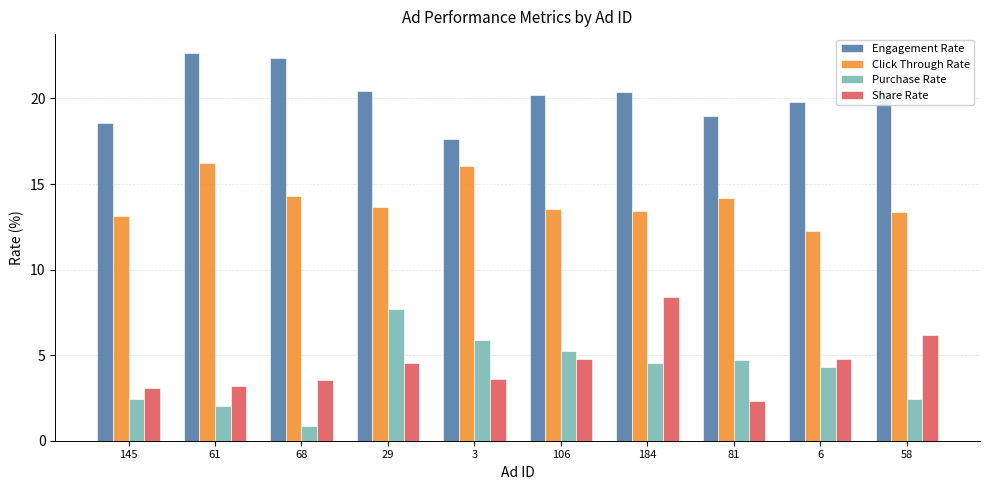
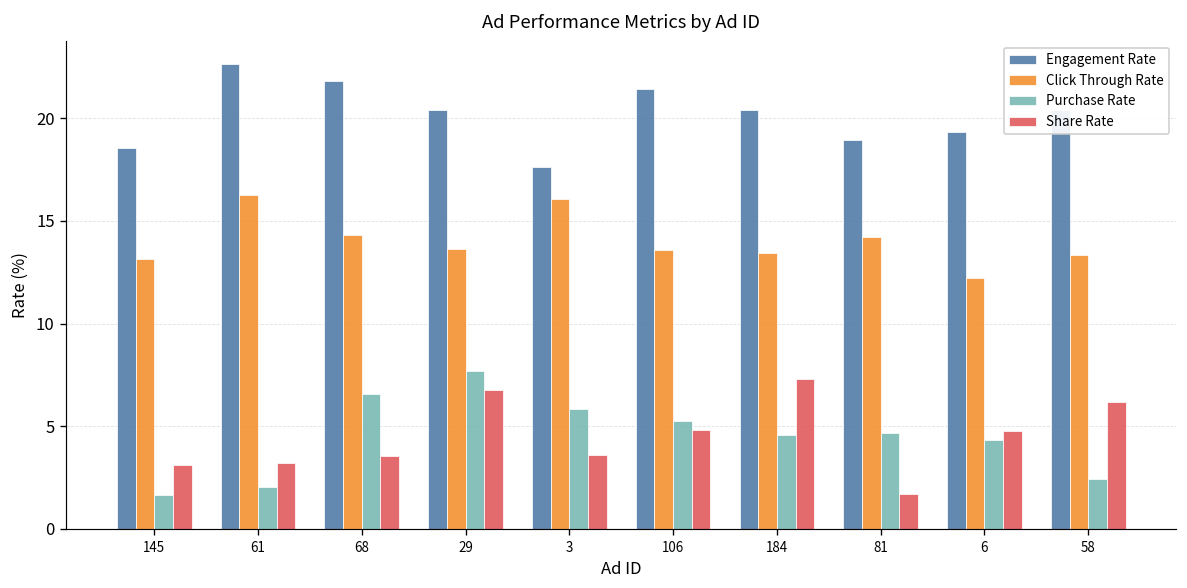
  {
    "Engagement Rate": {
      "145": 18.6,
      "61": 22.6,
-     "68": 22.3,
+     "68": 21.8,
      "29": 20.4,
      "3": 17.6,
-     "106": 20.2,
+     "106": 21.4,
      "184": 20.4,
      "81": 19.0,
-     "6": 19.8
+     "6": 19.3
    },
    "Click Through Rate": {
      "145": 13.2,
      "61": 16.3,
      "68": 14.3,
      "29": 13.6,
      "3": 16.1,
      "106": 13.6,
      "184": 13.4,
      "81": 14.2,
      "6": 12.2,
      "58": 13.4
    },
    "Purchase Rate": {
-     "145": 2.5,
+     "145": 1.7,
      "61": 2.1,
-     "68": 0.9,
+     "68": 6.6,
      "29": 7.7,
      "3": 5.9,
      "106": 5.2,
      "184": 4.6,
      "81": 4.7,
      "6": 4.3,
      "58": 2.4
    },
    "Share Rate": {
      "145": 3.1,
      "61": 3.2,
      "68": 3.5,
-     "29": 4.5,
+     "29": 6.8,
      "3": 3.6,
      "106": 4.8,
-     "184": 8.4,
-     "81": 2.4,
+     "184": 7.3,
+     "81": 1.7,
      "6": 4.8,
      "58": 6.2
    }
  }
